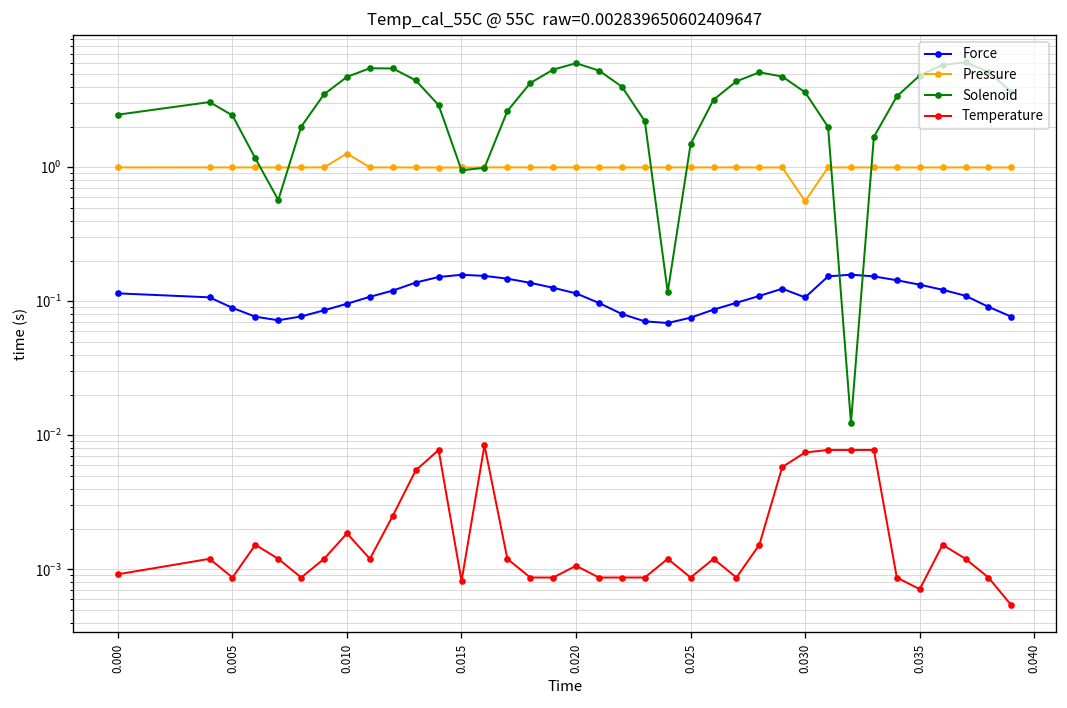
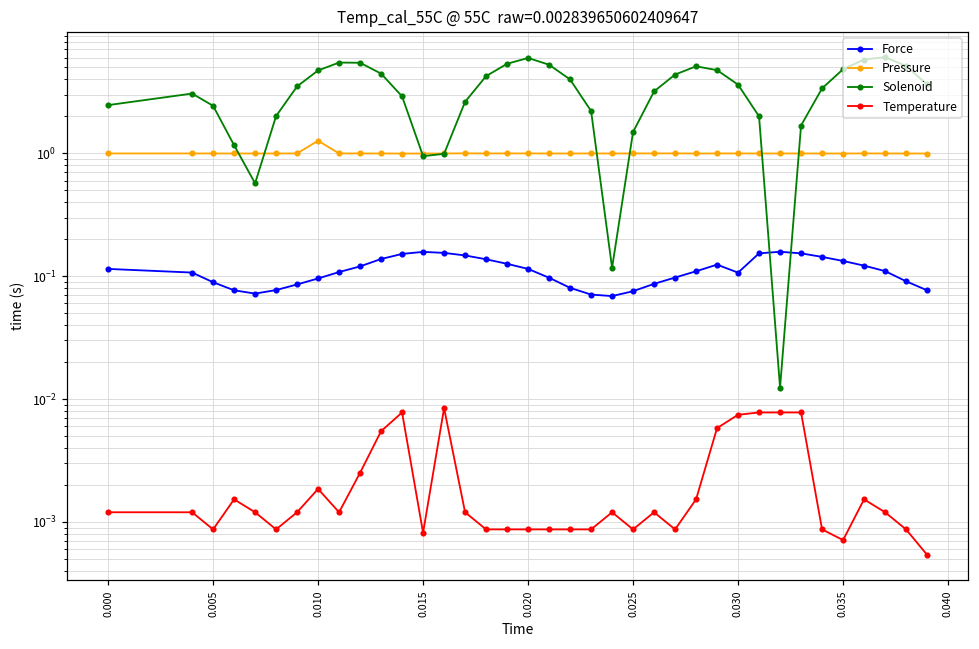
  {
    "Force": {
      "0.000": 0.11,
      "0.005": 0.09,
      "0.010": 0.10,
      "0.015": 0.16,
      "0.020": 0.11,
      "0.025": 0.08,
      "0.030": 0.11,
      "0.035": 0.13
    },
    "Pressure": {
      "0.000": 1.0,
      "0.005": 1.0,
      "0.010": 1.3,
      "0.020": 1.0,
      "0.025": 1.0,
-     "0.030": 0.6,
+     "0.030": 1.0,
      "0.035": 1.0
    },
    "Solenoid": {
      "0.000": 2.5,
      "0.005": 2.4,
      "0.010": 4.7,
      "0.020": 6,
      "0.025": 1.5,
      "0.030": 3.6
    },
    "Temperature": {
-     "0.000": 0.0009,
+     "0.000": 0.0012,
      "0.005": 0.0009,
      "0.010": 0.0019,
      "0.015": 0.0008,
-     "0.020": 0.0011,
+     "0.020": 0.0009,
      "0.025": 0.0009,
      "0.030": 0.007,
      "0.035": 0.0007
    }
  }
